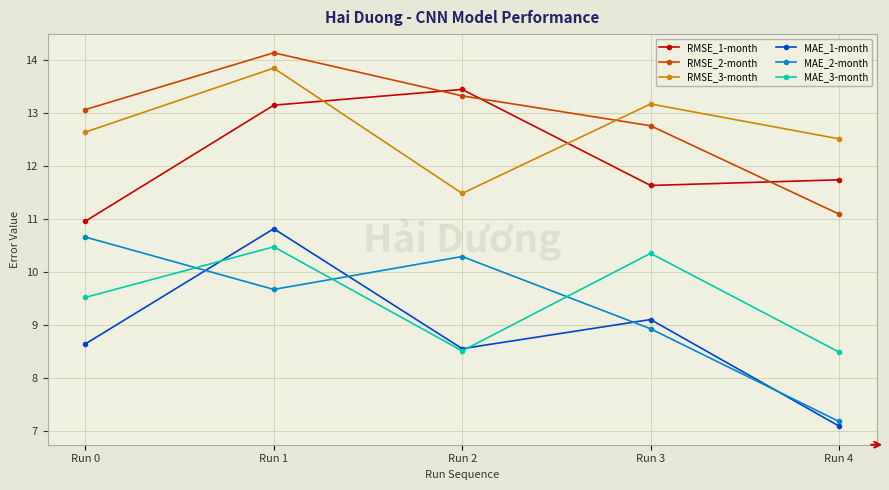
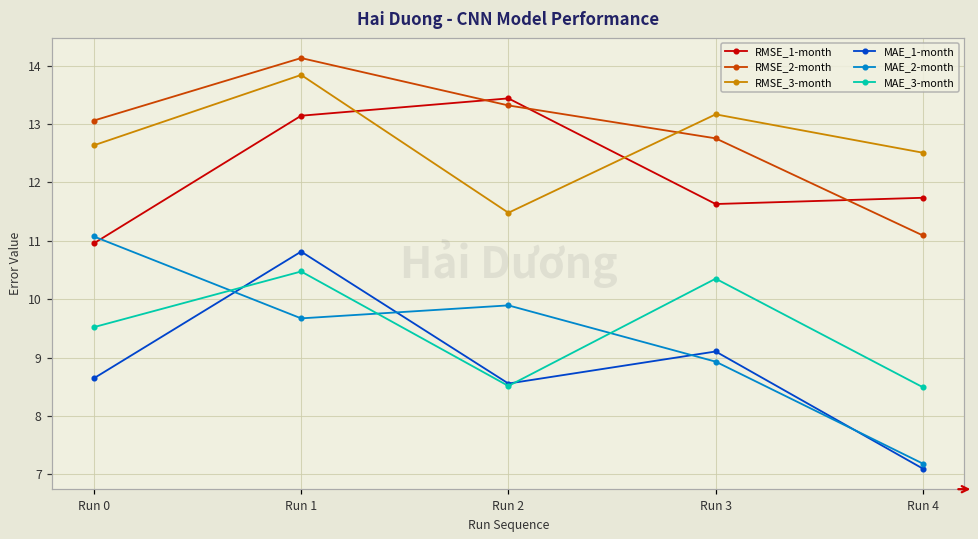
  {
    "RMSE_1-month": {
      "Run 0": 11.0,
      "Run 1": 13.1,
      "Run 2": 13.4,
      "Run 3": 11.6,
      "Run 4": 11.7
    },
    "RMSE_2-month": {
      "Run 0": 13.1,
      "Run 1": 14.1,
      "Run 2": 13.3,
      "Run 3": 12.8,
      "Run 4": 11.1
    },
    "RMSE_3-month": {
      "Run 0": 12.6,
      "Run 1": 13.8,
      "Run 2": 11.5,
      "Run 3": 13.2,
      "Run 4": 12.5
    },
    "MAE_1-month": {
      "Run 0": 8.6,
      "Run 1": 10.8,
      "Run 3": 9.1,
      "Run 4": 7.1
    },
    "MAE_2-month": {
-     "Run 0": 10.7,
+     "Run 0": 11.1,
      "Run 1": 9.7,
-     "Run 2": 10.3,
+     "Run 2": 9.9,
      "Run 3": 8.9,
      "Run 4": 7.2
    },
    "MAE_3-month": {
      "Run 0": 9.5,
      "Run 1": 10.5,
      "Run 3": 10.4,
      "Run 4": 8.5
    }
  }
